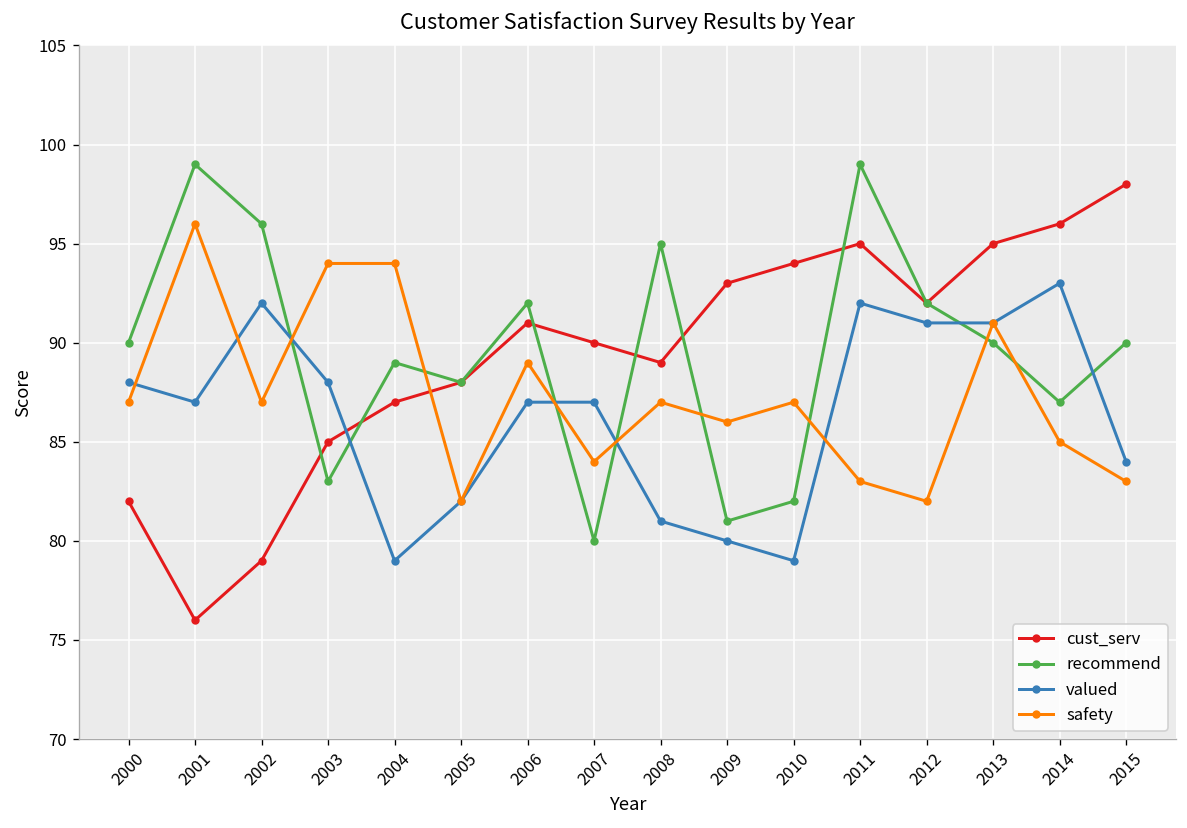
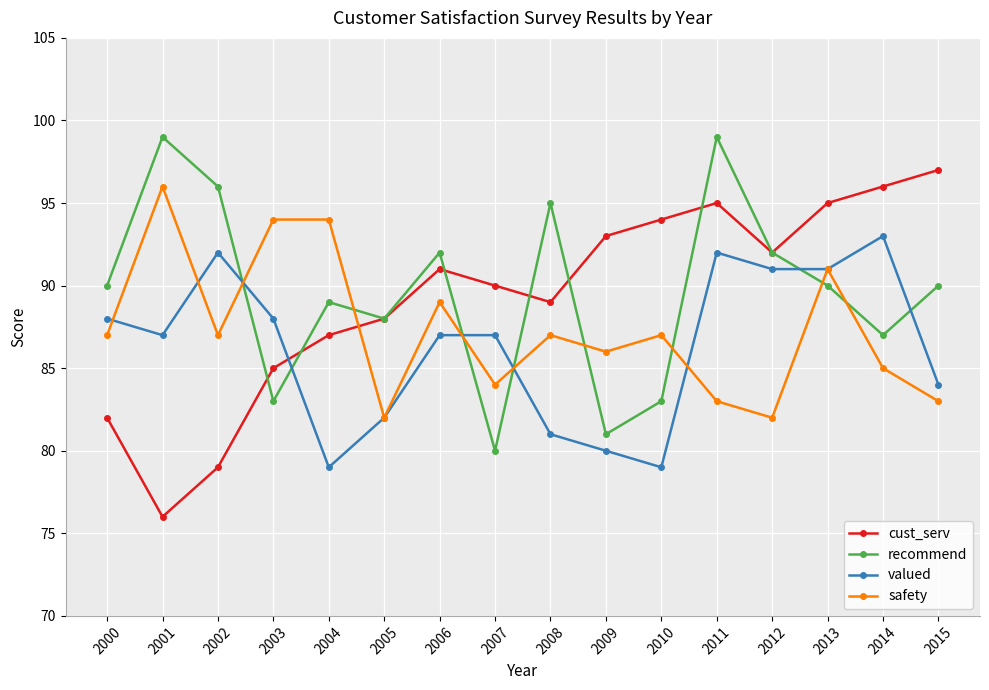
  {
    "cust_serv": {
      "2000": 82,
      "2001": 76,
      "2002": 79,
      "2003": 85,
      "2004": 87,
      "2006": 91,
      "2007": 90,
      "2008": 89,
      "2009": 93,
      "2010": 94,
      "2011": 95,
      "2013": 95,
      "2014": 96,
-     "2015": 98
+     "2015": 97
    },
    "recommend": {
      "2000": 90,
      "2001": 99,
      "2002": 96,
      "2003": 83,
      "2004": 89,
      "2006": 92,
      "2007": 80,
      "2008": 95,
      "2009": 81,
-     "2010": 82,
+     "2010": 83,
      "2011": 99,
      "2013": 90,
      "2014": 87,
      "2015": 90
    },
    "valued": {
      "2000": 88,
      "2001": 87,
      "2002": 92,
      "2003": 88,
      "2004": 79,
      "2006": 87,
      "2007": 87,
      "2008": 81,
      "2009": 80,
      "2010": 79,
      "2011": 92,
      "2012": 91,
      "2014": 93,
      "2015": 84
    },
    "safety": {
      "2000": 87,
      "2001": 96,
      "2002": 87,
      "2003": 94,
      "2004": 94,
      "2006": 89,
      "2007": 84,
      "2008": 87,
      "2009": 86,
      "2010": 87,
      "2011": 83,
      "2012": 82,
      "2014": 85,
      "2015": 83
    }
  }
